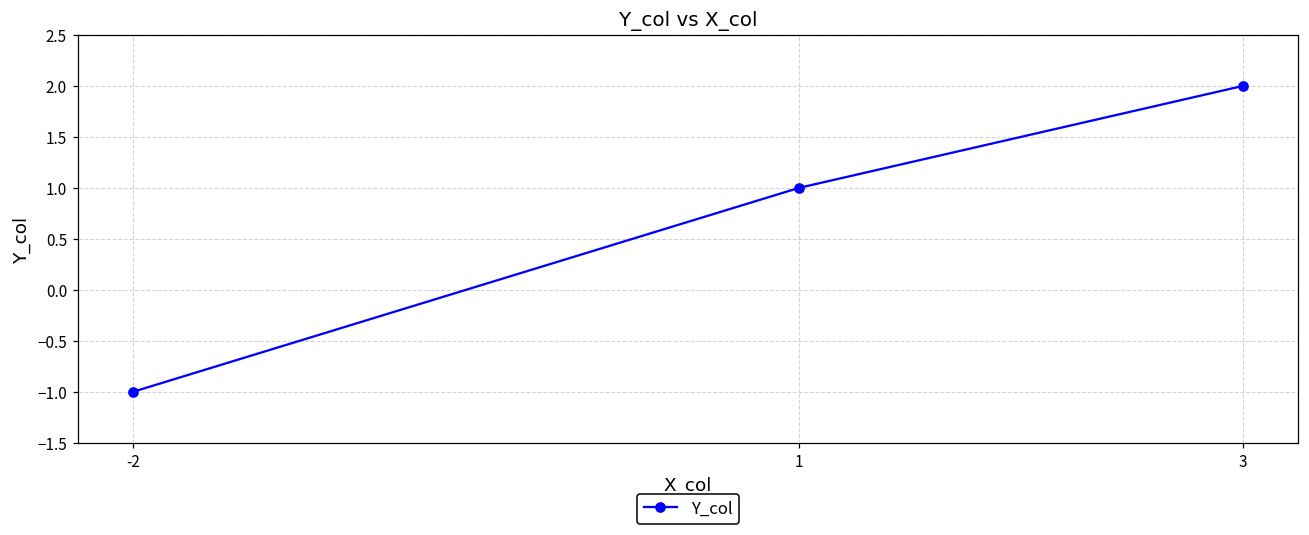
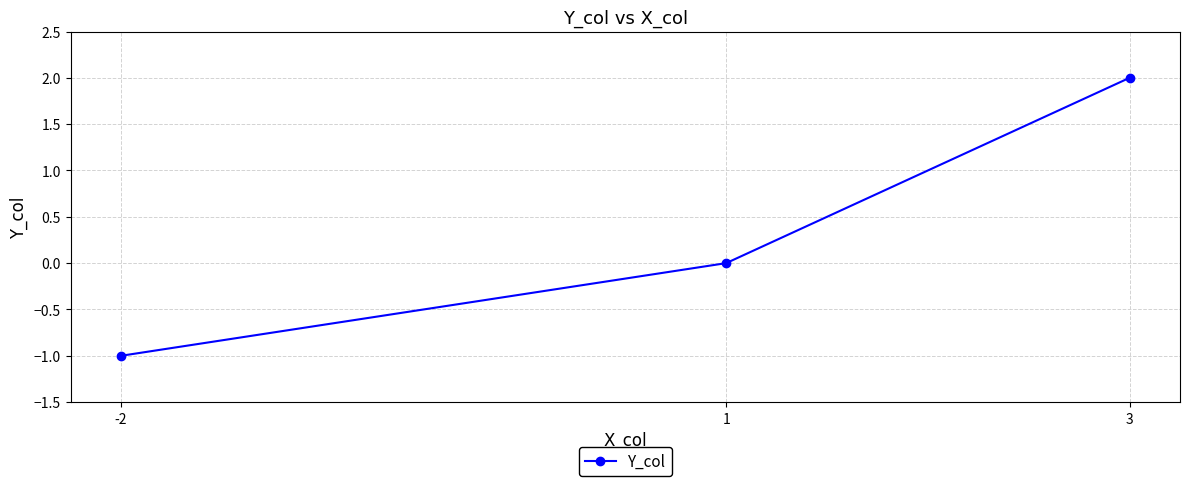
  {
    "-2": -1,
-   "1": 1,
+   "1": 0,
    "3": 2
  }
